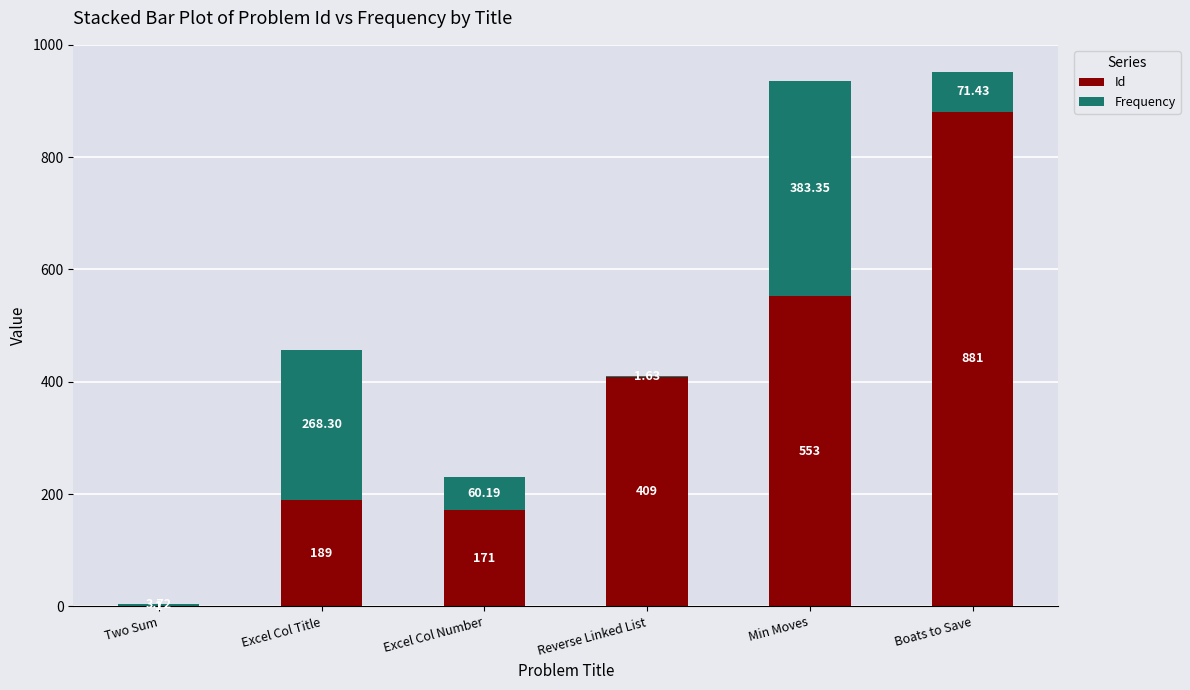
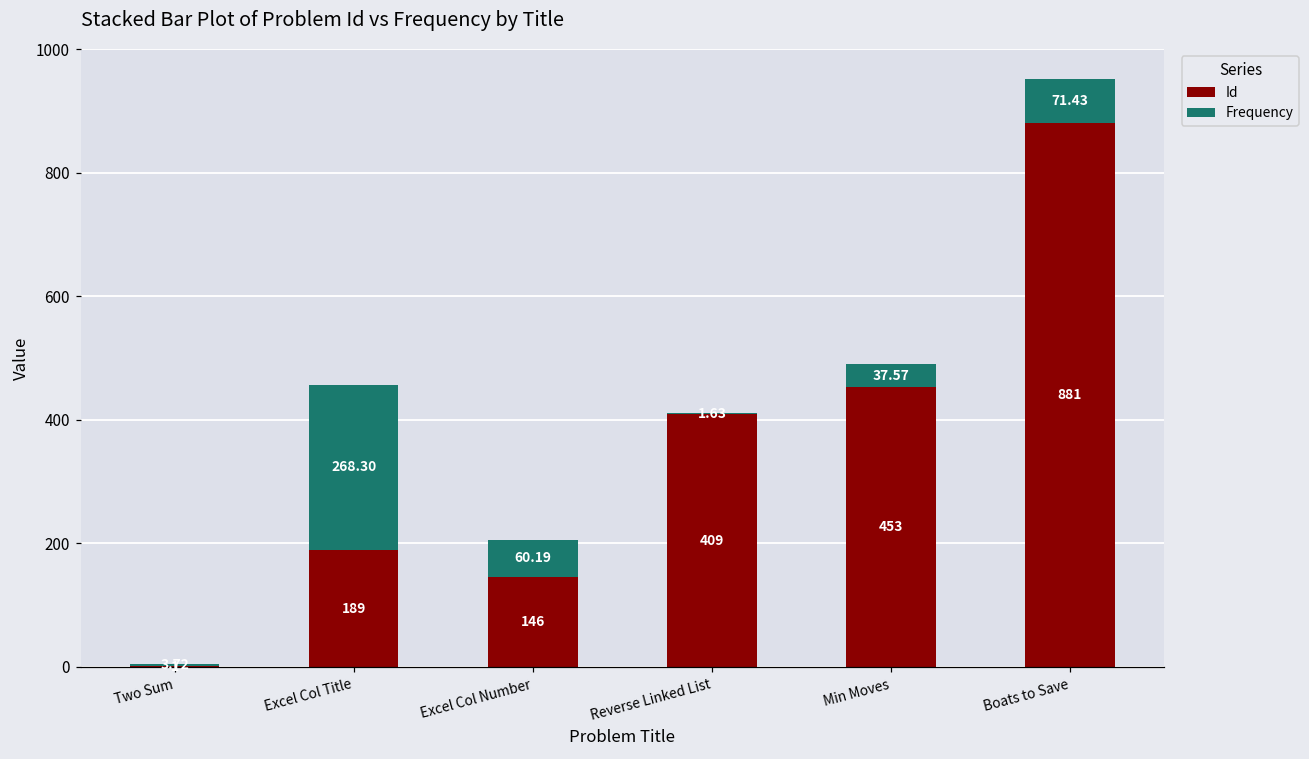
  {
    "Id": {
      "Excel Col Title": 189,
-     "Excel Col Number": 171,
+     "Excel Col Number": 146,
      "Reverse Linked List": 409,
-     "Min Moves": 553,
+     "Min Moves": 453,
      "Boats to Save": 881
    },
    "Frequency": {
      "Excel Col Title": 268.30,
      "Excel Col Number": 60.19,
-     "Min Moves": 383.35,
+     "Min Moves": 37.57,
      "Boats to Save": 71.43
    }
  }
